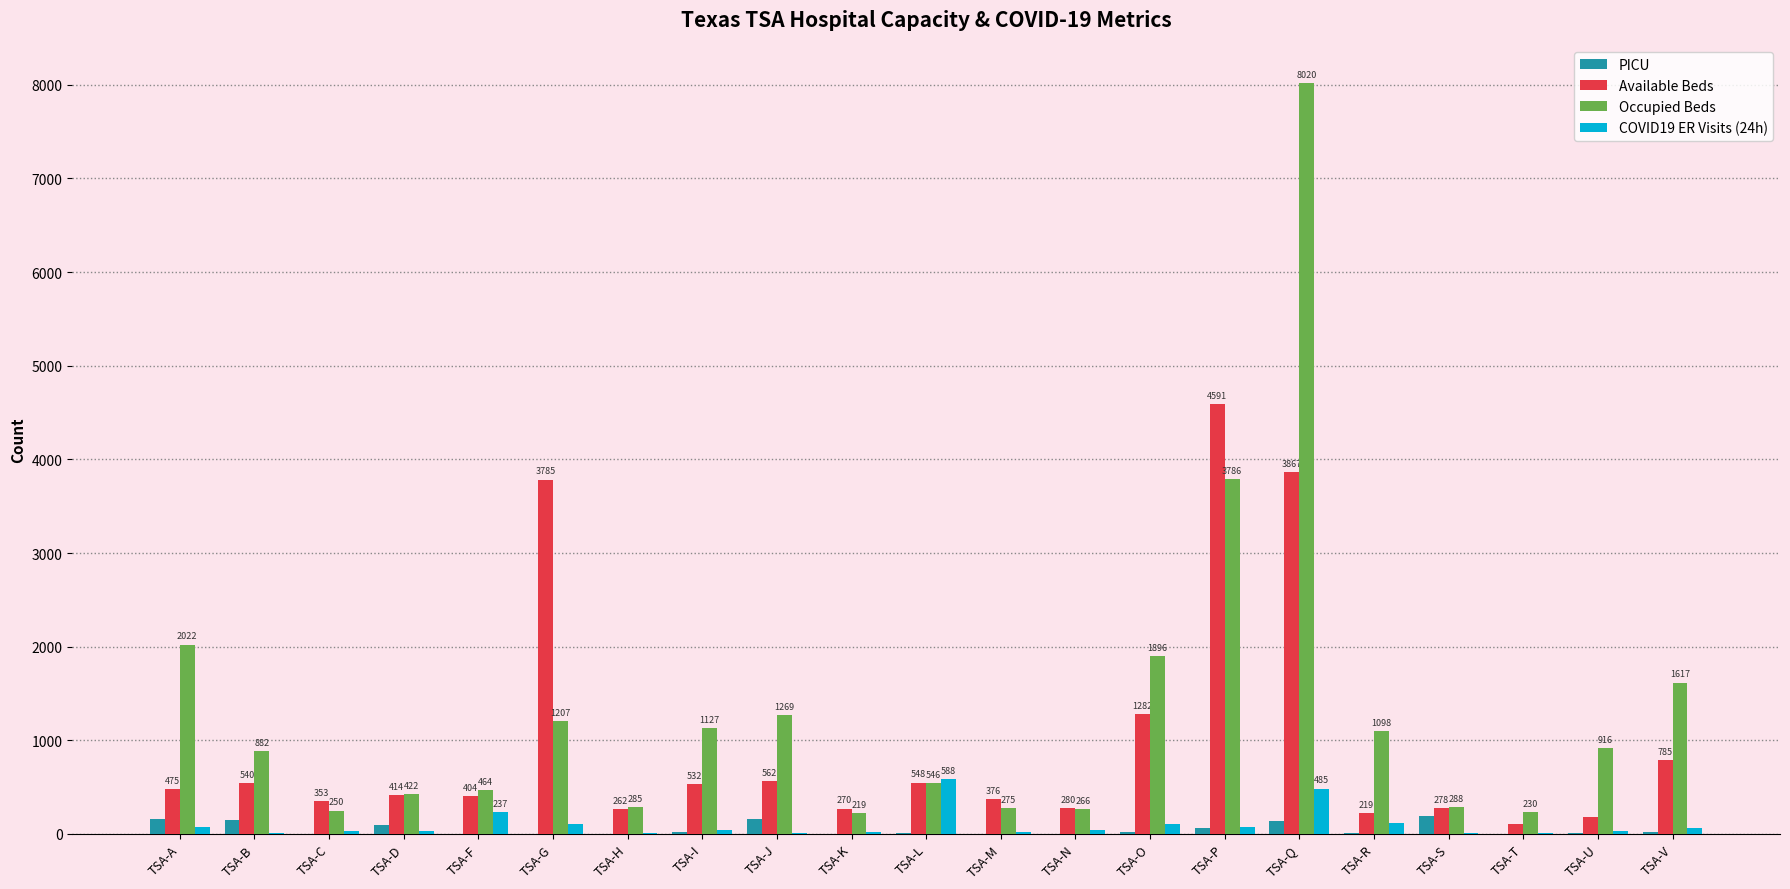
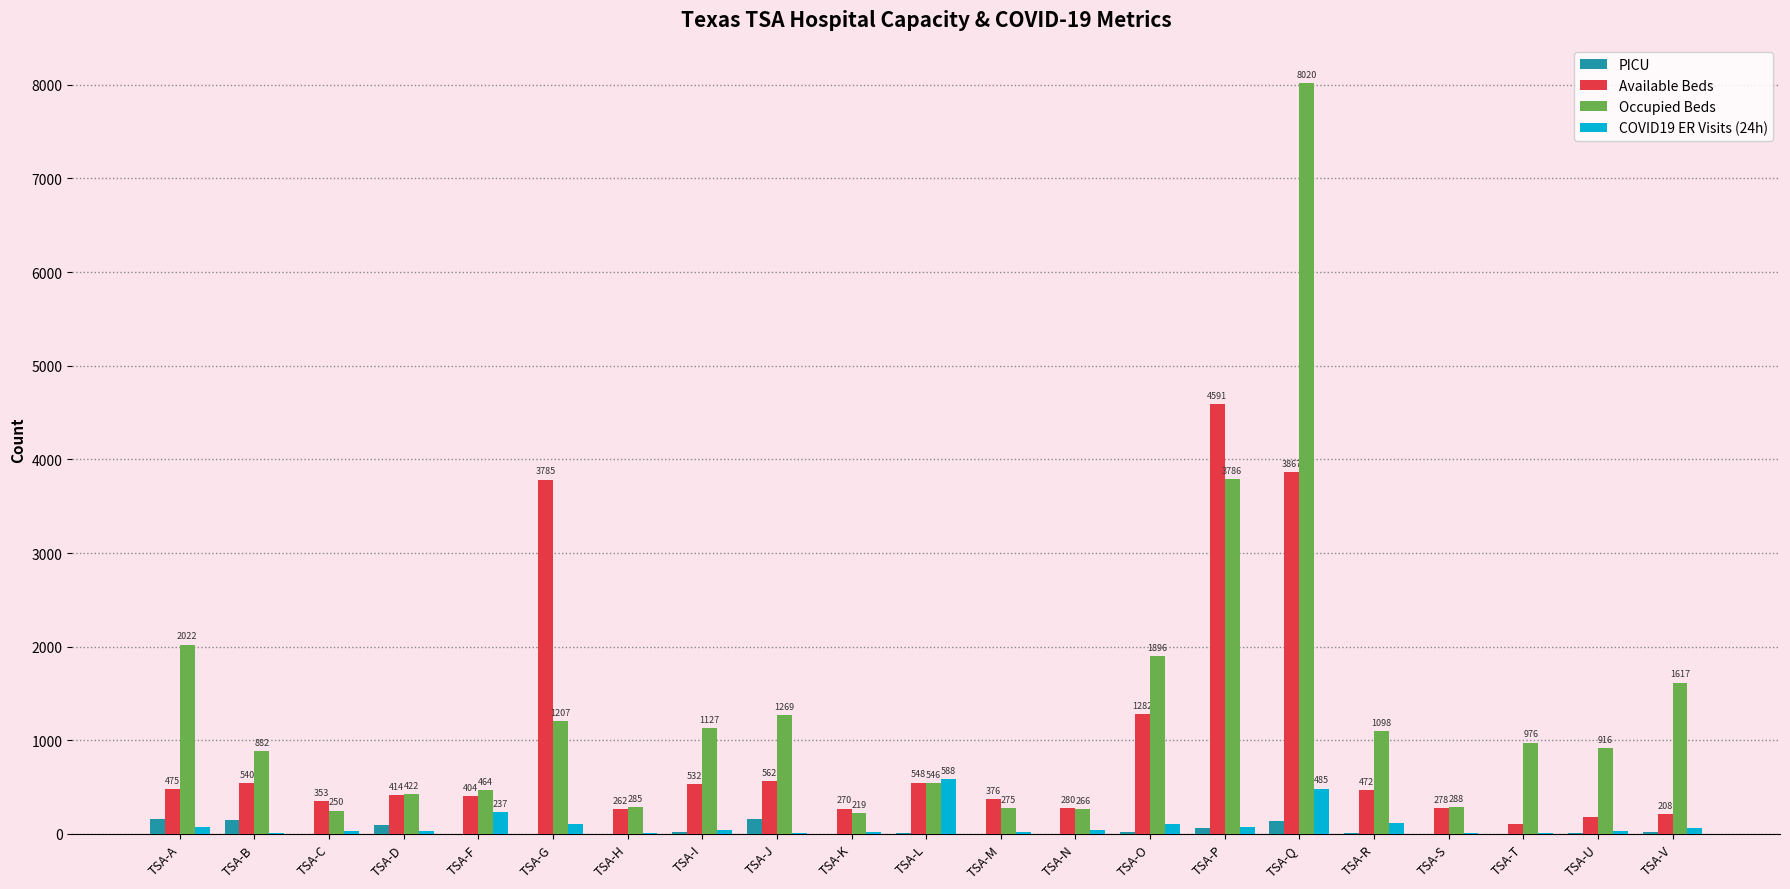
  {
    "PICU": {
      "TSA-A": 200,
      "TSA-B": 200,
      "TSA-C": 0,
      "TSA-D": 100,
      "TSA-F": 0,
      "TSA-G": 0,
      "TSA-H": 0,
      "TSA-J": 200,
      "TSA-K": 0,
      "TSA-M": 0,
      "TSA-N": 0,
      "TSA-P": 100,
      "TSA-Q": 100,
-     "TSA-S": 200,
+     "TSA-S": 0,
      "TSA-T": 0
    },
    "Available Beds": {
      "TSA-A": 475,
      "TSA-B": 540,
      "TSA-C": 353,
      "TSA-D": 414,
      "TSA-F": 404,
      "TSA-G": 3785,
      "TSA-H": 262,
      "TSA-I": 532,
      "TSA-J": 562,
      "TSA-K": 270,
      "TSA-L": 548,
      "TSA-M": 376,
      "TSA-N": 280,
      "TSA-O": 1282,
      "TSA-P": 4591,
      "TSA-Q": 3867,
-     "TSA-R": 219,
+     "TSA-R": 472,
      "TSA-S": 278,
-     "TSA-V": 785
+     "TSA-V": 208
    },
    "Occupied Beds": {
      "TSA-A": 2022,
      "TSA-B": 882,
      "TSA-C": 250,
      "TSA-D": 422,
      "TSA-F": 464,
      "TSA-G": 1207,
      "TSA-H": 285,
      "TSA-I": 1127,
      "TSA-J": 1269,
      "TSA-K": 219,
      "TSA-L": 546,
      "TSA-M": 275,
      "TSA-N": 266,
      "TSA-O": 1896,
      "TSA-P": 3786,
      "TSA-Q": 8020,
      "TSA-R": 1098,
      "TSA-S": 288,
-     "TSA-T": 230,
+     "TSA-T": 976,
      "TSA-U": 916,
      "TSA-V": 1617
    },
    "COVID19 ER Visits (24h)": {
      "TSA-F": 237,
      "TSA-L": 588,
      "TSA-Q": 485
    }
  }
